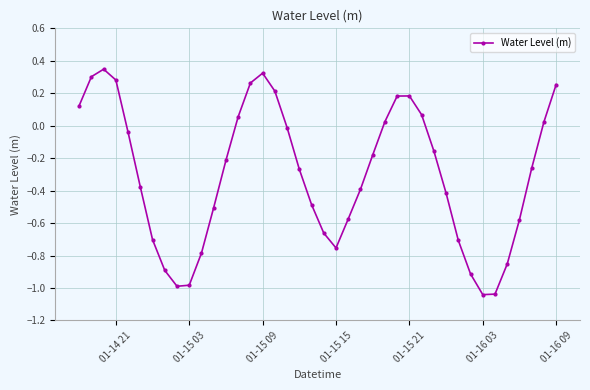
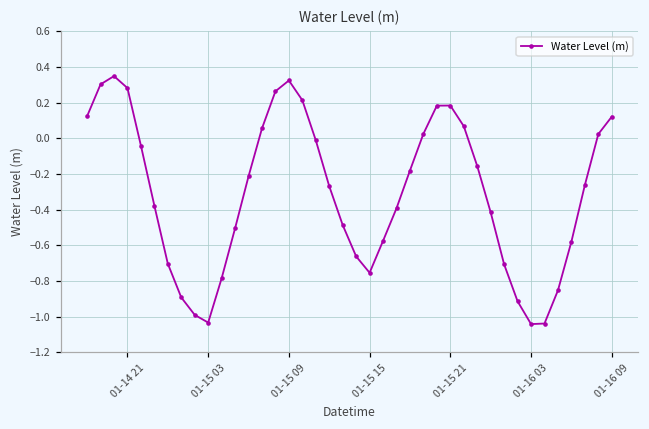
  {
    "01-14 21": 0.28,
-   "01-15 03": -0.98,
+   "01-15 03": -1.03,
    "01-15 09": 0.32,
    "01-15 15": -0.75,
    "01-15 21": 0.18,
    "01-16 03": -1.04,
-   "01-16 09": 0.25
+   "01-16 09": 0.12
  }
